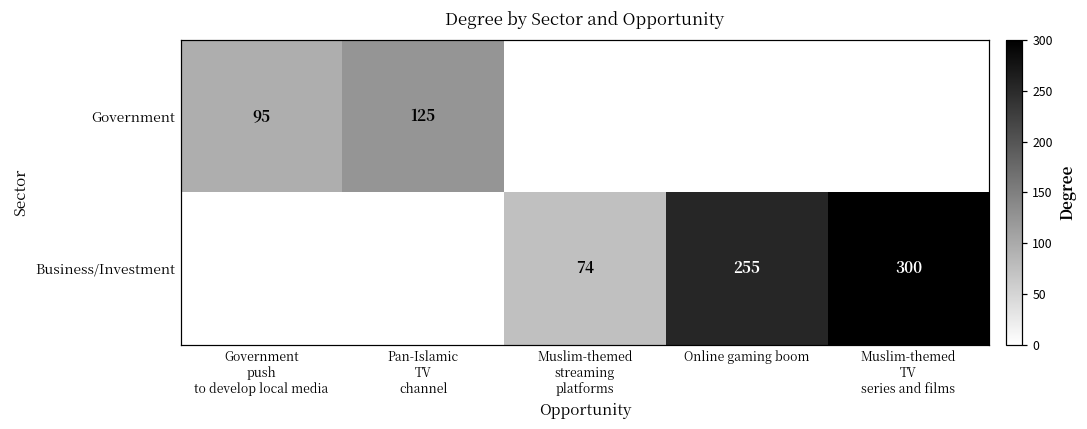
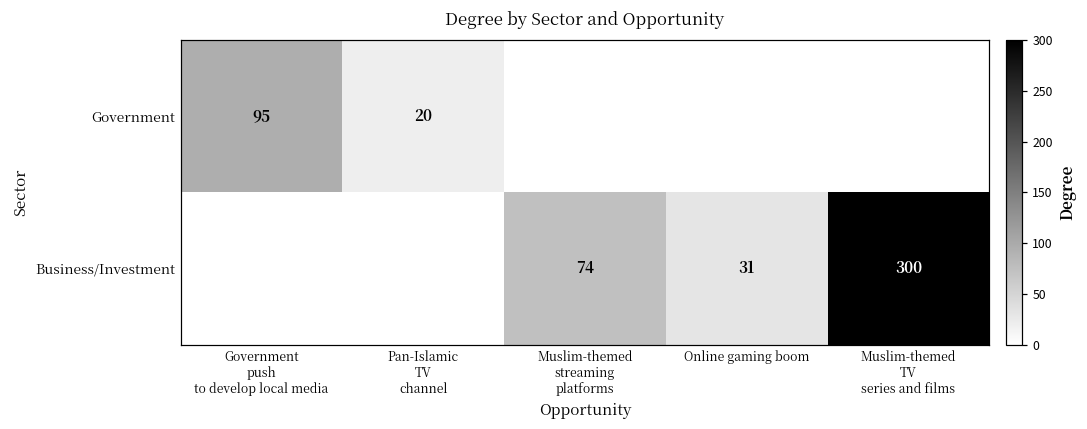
  {
    "Government": {
      "Government push to develop local media": 95,
-     "Pan-Islamic TV channel": 125
+     "Pan-Islamic TV channel": 20
    },
    "Business/Investment": {
      "Muslim-themed streaming platforms": 74,
-     "Online gaming boom": 255,
+     "Online gaming boom": 31,
      "Muslim-themed TV series and films": 300
    }
  }
